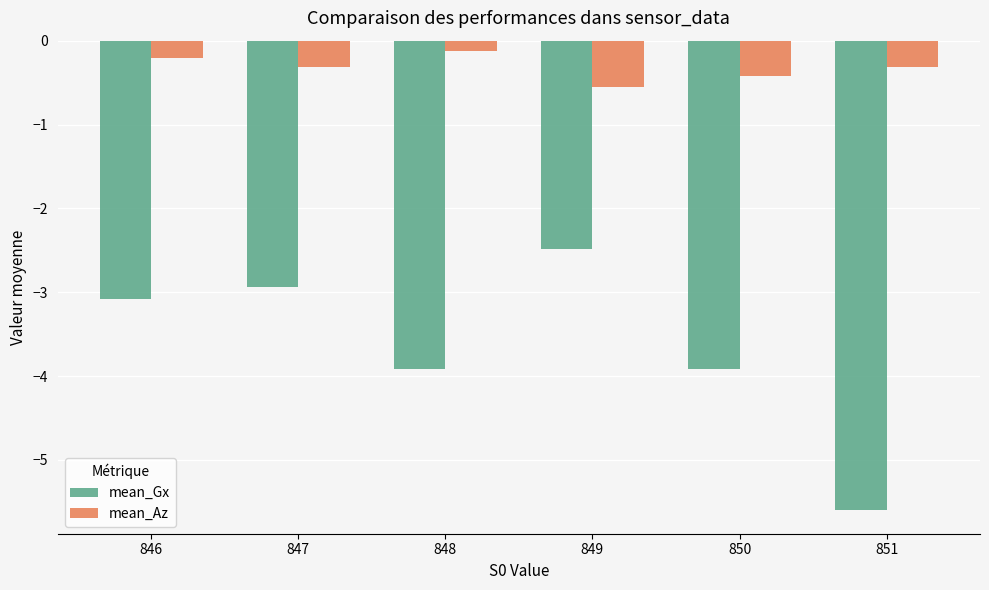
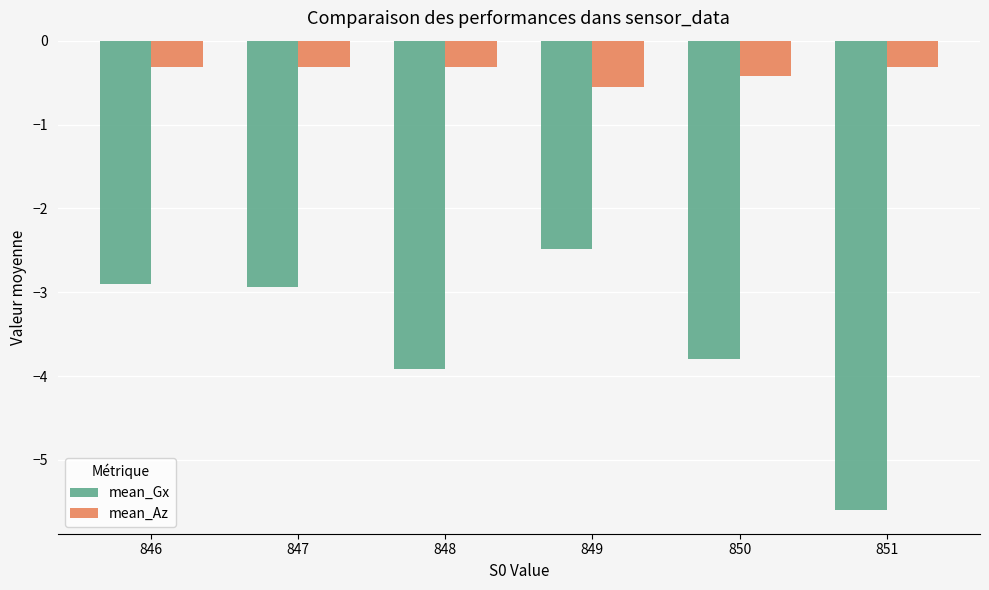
  {
    "mean_Gx": {
-     "846": -3.1,
+     "846": -2.9,
      "847": -2.9,
      "848": -3.9,
      "849": -2.5,
-     "850": -3.9,
+     "850": -3.8,
      "851": -5.6
    },
    "mean_Az": {
-     "846": -0.2,
+     "846": -0.3,
      "847": -0.3,
-     "848": -0.1,
+     "848": -0.3,
      "849": -0.5,
      "850": -0.4,
      "851": -0.3
    }
  }
